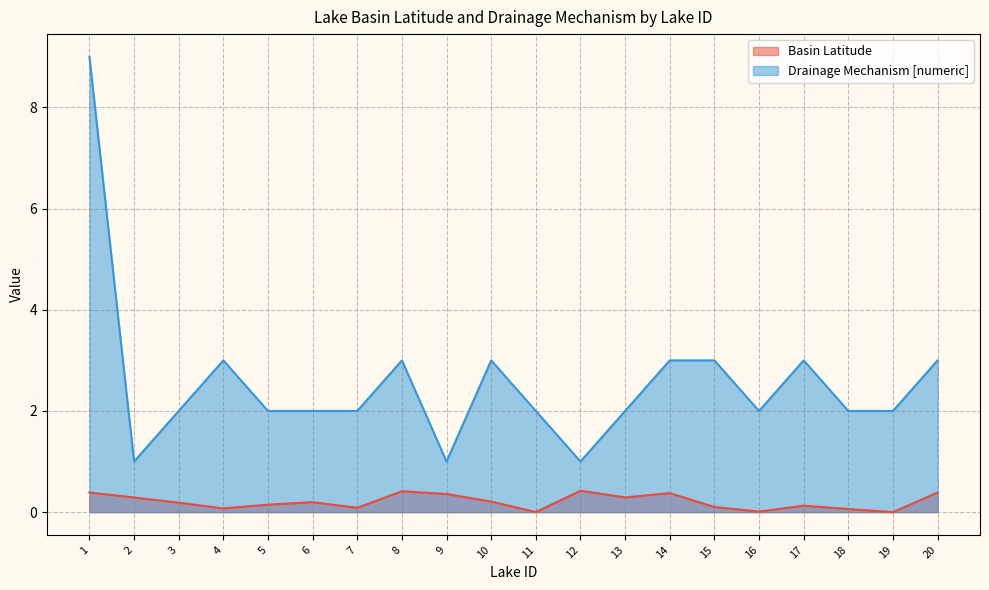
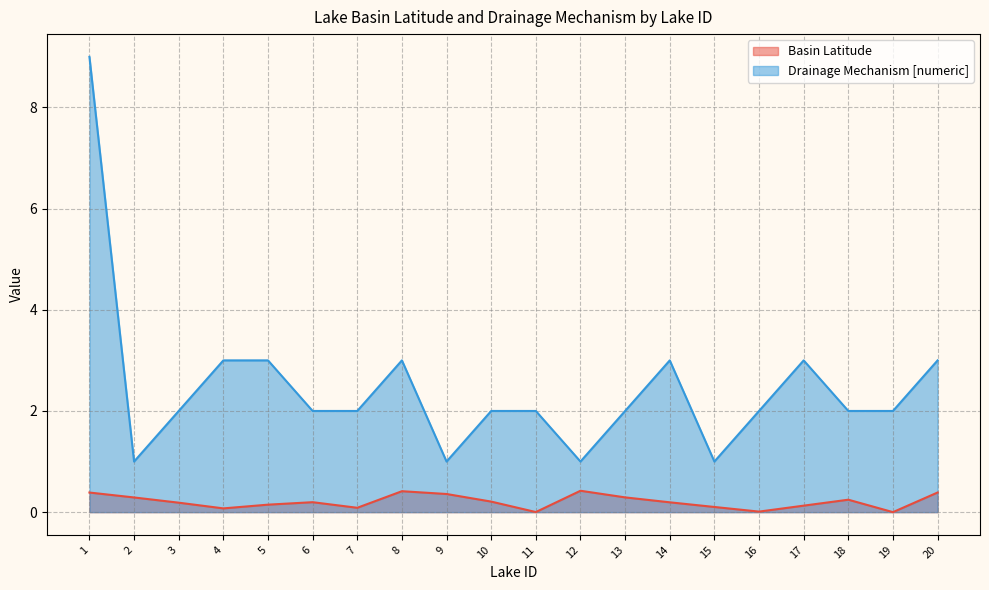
  {
    "Basin Latitude": {
      "1": 0.4,
      "2": 0.3,
      "3": 0.2,
      "4": 0.1,
      "5": 0.1,
      "6": 0.2,
      "7": 0.1,
      "8": 0.4,
      "9": 0.4,
      "10": 0.2,
      "11": 0.0,
      "12": 0.4,
      "13": 0.3,
-     "14": 0.4,
+     "14": 0.2,
      "15": 0.1,
      "16": 0.0,
      "17": 0.1,
-     "18": 0.1,
+     "18": 0.2,
      "19": 0.0,
      "20": 0.4
    },
    "Drainage Mechanism [numeric]": {
      "1": 9,
      "2": 1,
      "3": 2,
      "4": 3,
-     "5": 2,
+     "5": 3,
      "6": 2,
      "7": 2,
      "8": 3,
      "9": 1,
-     "10": 3,
+     "10": 2,
      "11": 2,
      "12": 1,
      "13": 2,
      "14": 3,
-     "15": 3,
+     "15": 1,
      "16": 2,
      "17": 3,
      "18": 2,
      "19": 2,
      "20": 3
    }
  }
